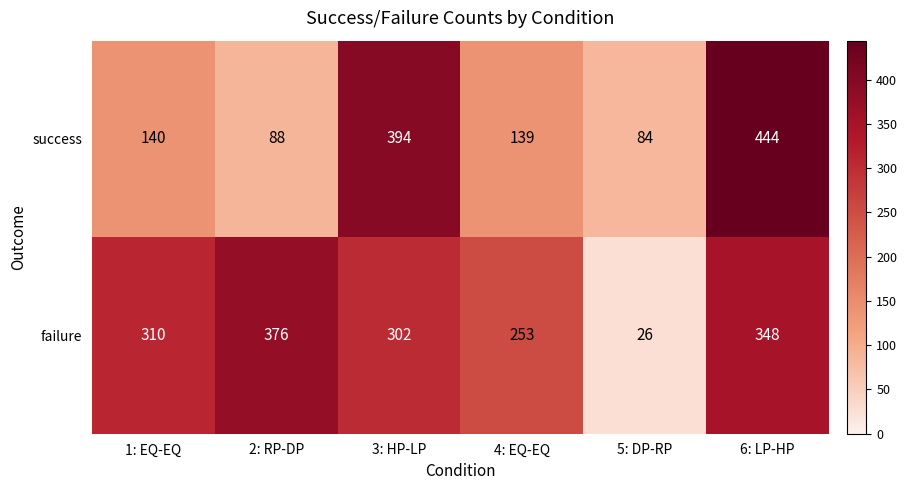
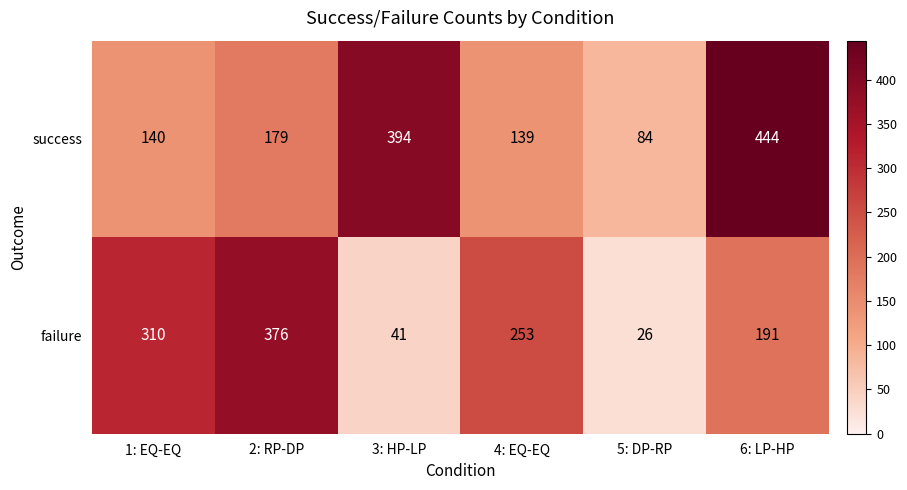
  {
    "success": {
      "1: EQ-EQ": 140,
-     "2: RP-DP": 88,
+     "2: RP-DP": 179,
      "3: HP-LP": 394,
      "4: EQ-EQ": 139,
      "5: DP-RP": 84,
      "6: LP-HP": 444
    },
    "failure": {
      "1: EQ-EQ": 310,
      "2: RP-DP": 376,
-     "3: HP-LP": 302,
+     "3: HP-LP": 41,
      "4: EQ-EQ": 253,
      "5: DP-RP": 26,
-     "6: LP-HP": 348
+     "6: LP-HP": 191
    }
  }
